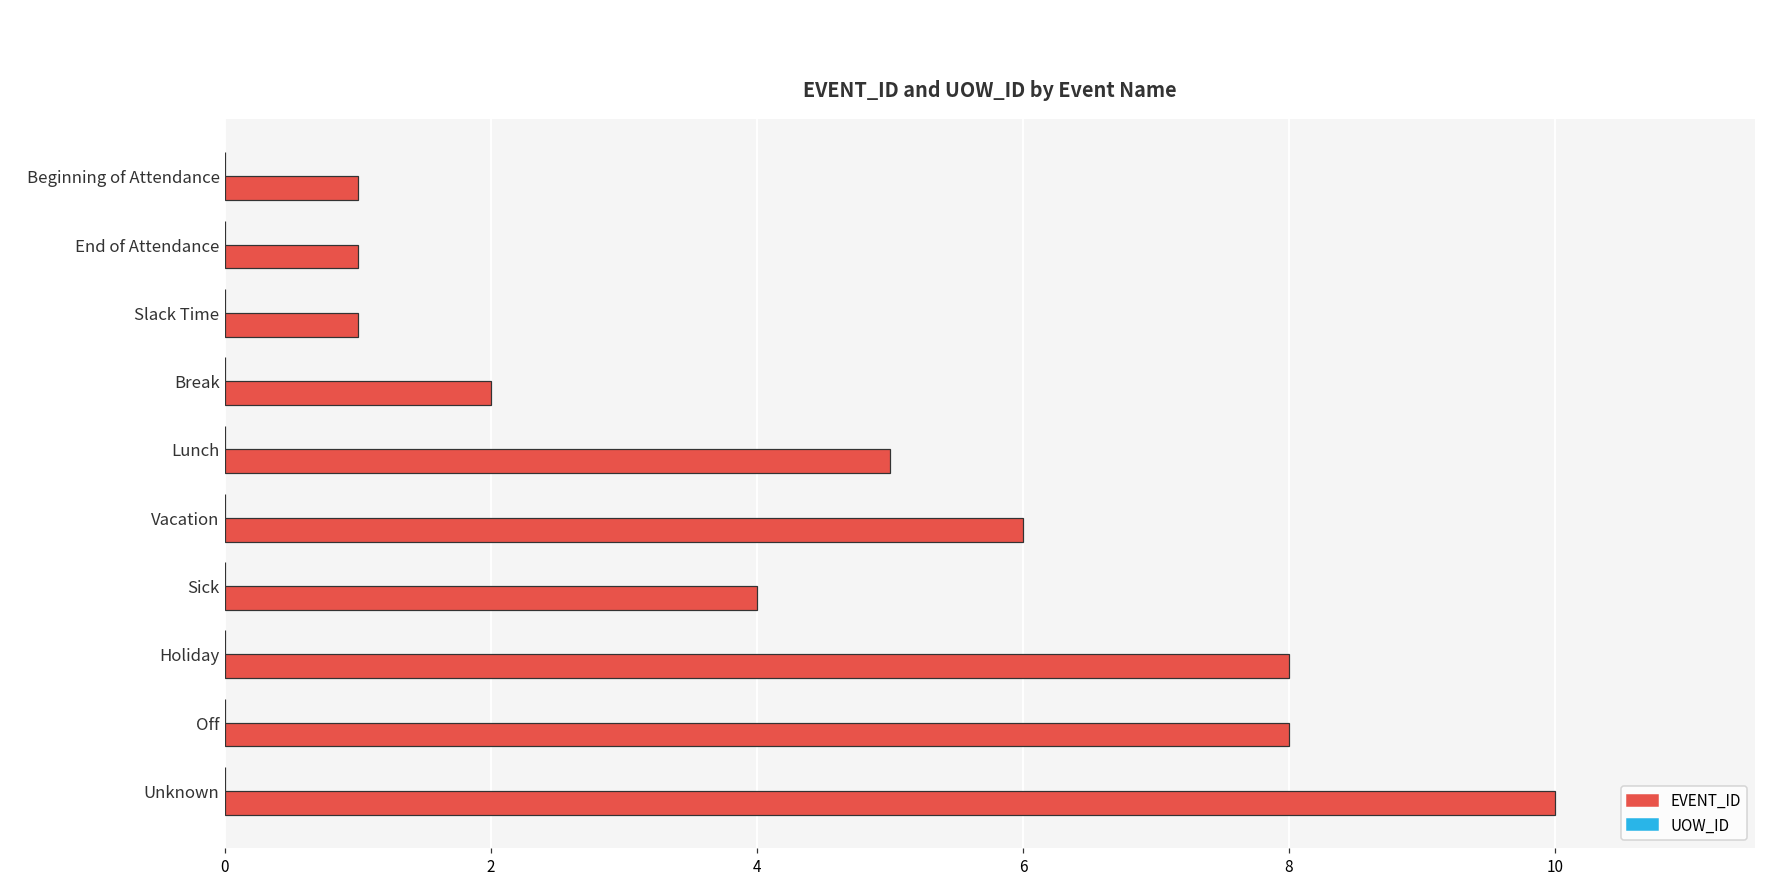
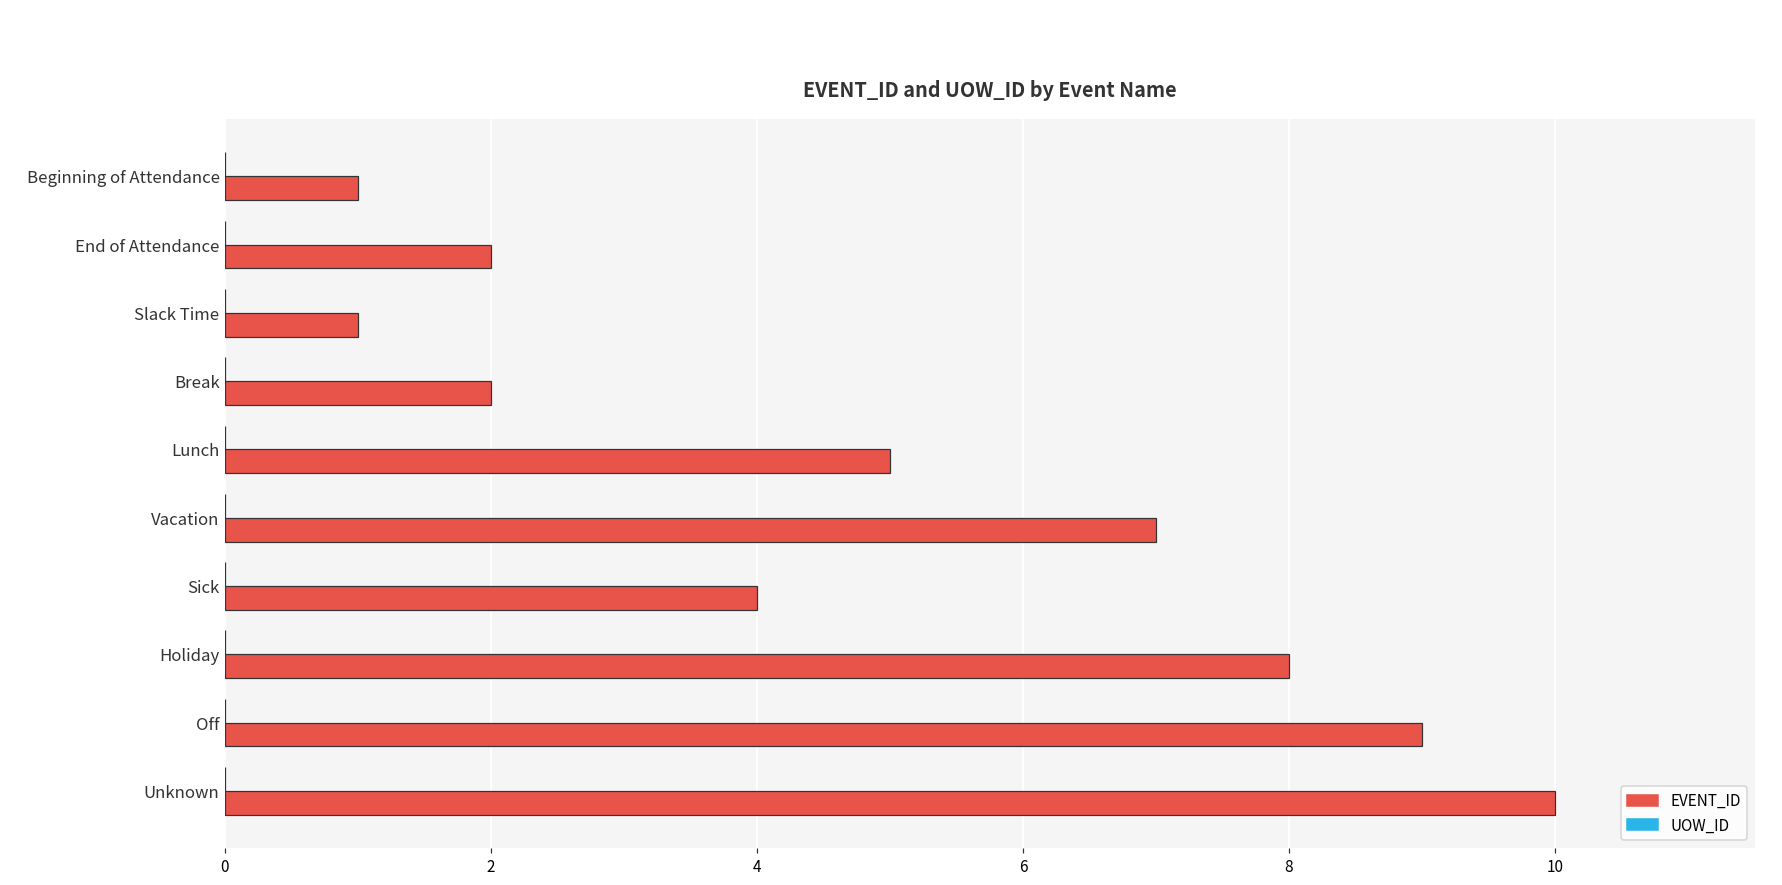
  {
    "EVENT_ID": {
      "Beginning of Attendance": 1,
-     "End of Attendance": 1,
+     "End of Attendance": 2,
      "Slack Time": 1,
      "Break": 2,
      "Lunch": 5,
-     "Vacation": 6,
+     "Vacation": 7,
      "Sick": 4,
      "Holiday": 8,
-     "Off": 8,
+     "Off": 9,
      "Unknown": 10
    },
    "UOW_ID": {
      "Beginning of Attendance": 0,
      "End of Attendance": 0,
      "Slack Time": 0,
      "Break": 0,
      "Lunch": 0,
      "Vacation": 0,
      "Sick": 0,
      "Holiday": 0,
      "Off": 0,
      "Unknown": 0
    }
  }
